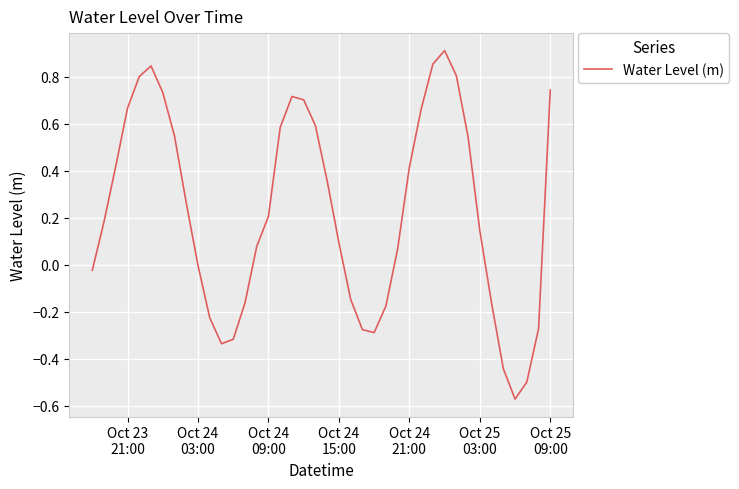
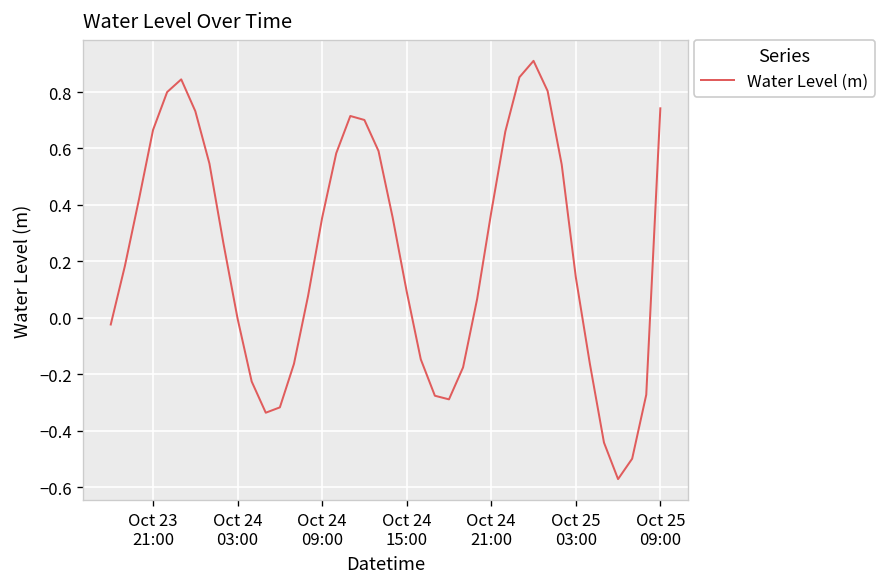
  {
    "Oct 23 21:00": 0.67,
    "Oct 24 03:00": 0.00,
-   "Oct 24 09:00": 0.21,
+   "Oct 24 09:00": 0.35,
    "Oct 24 15:00": 0.09,
-   "Oct 24 21:00": 0.41,
+   "Oct 24 21:00": 0.37,
    "Oct 25 03:00": 0.14,
    "Oct 25 09:00": 0.74
  }
